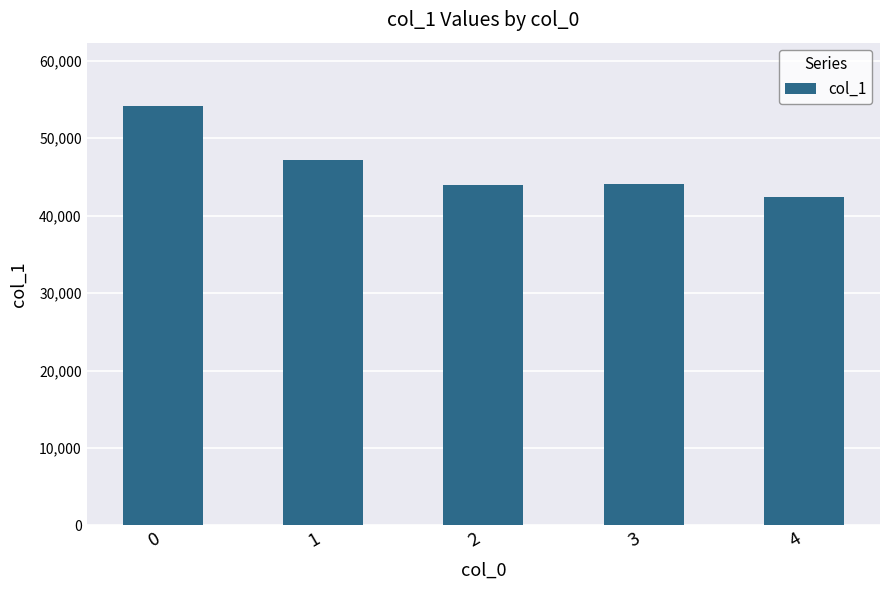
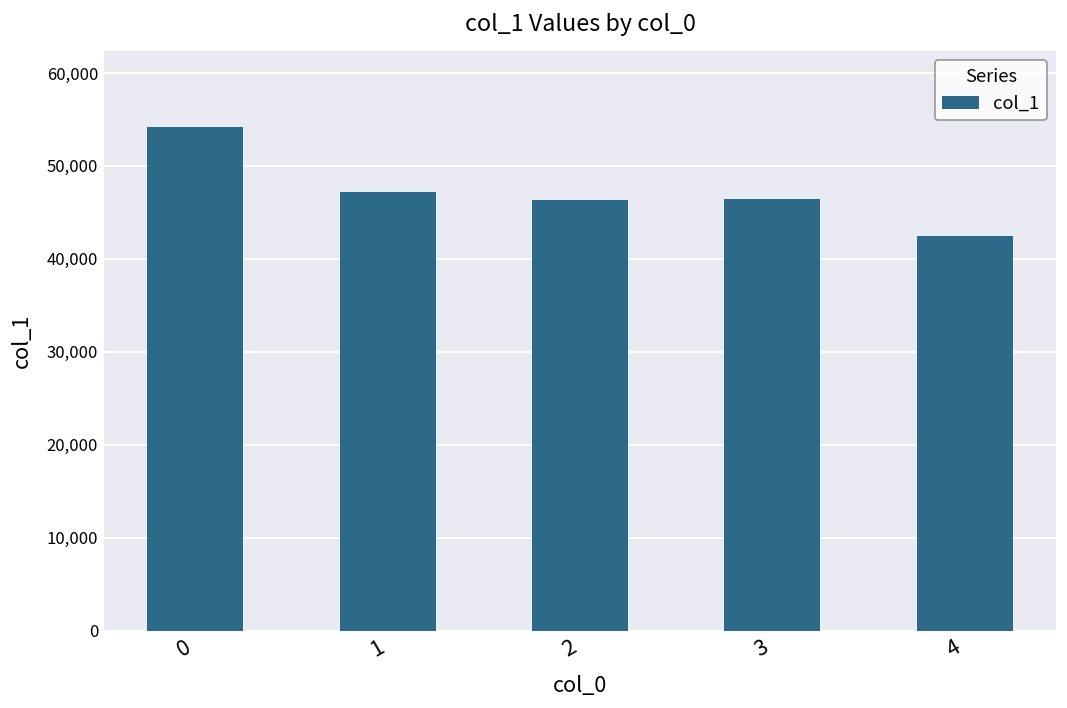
  {
    "0": "54,000",
    "1": "47,000",
-   "2": "44,000",
-   "3": "44,000",
+   "2": "46,000",
+   "3": "46,000",
    "4": "42,000"
  }
